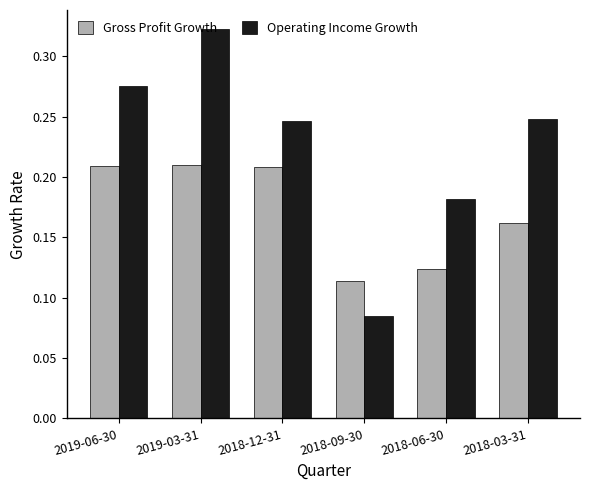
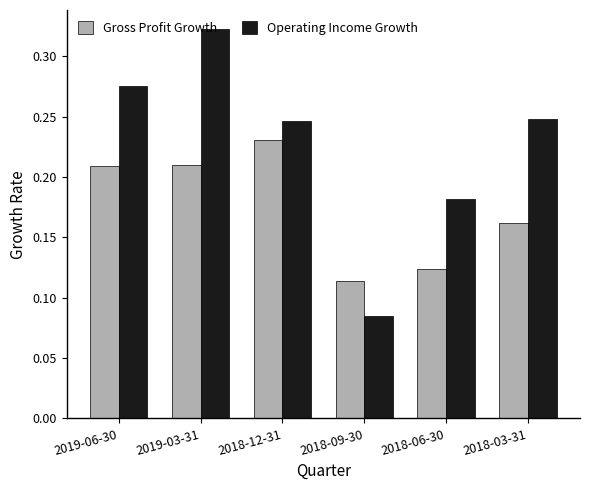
  {
    "Gross Profit Growth": {
      "2019-06-30": 0.209,
      "2019-03-31": 0.210,
-     "2018-12-31": 0.208,
+     "2018-12-31": 0.231,
      "2018-09-30": 0.114,
      "2018-06-30": 0.124,
      "2018-03-31": 0.162
    },
    "Operating Income Growth": {
      "2019-06-30": 0.275,
      "2019-03-31": 0.322,
      "2018-12-31": 0.246,
      "2018-09-30": 0.085,
      "2018-06-30": 0.181,
      "2018-03-31": 0.248
    }
  }
